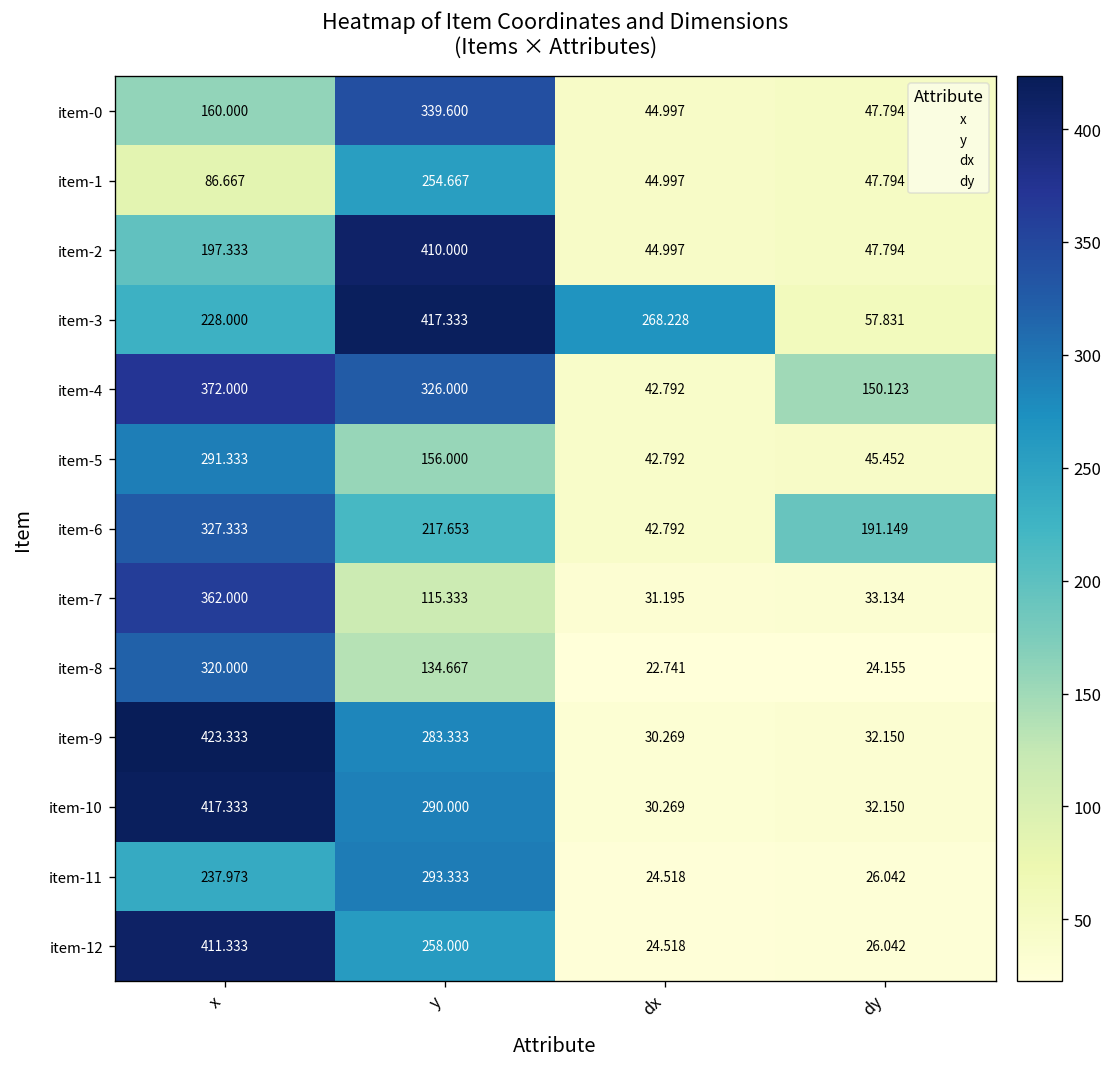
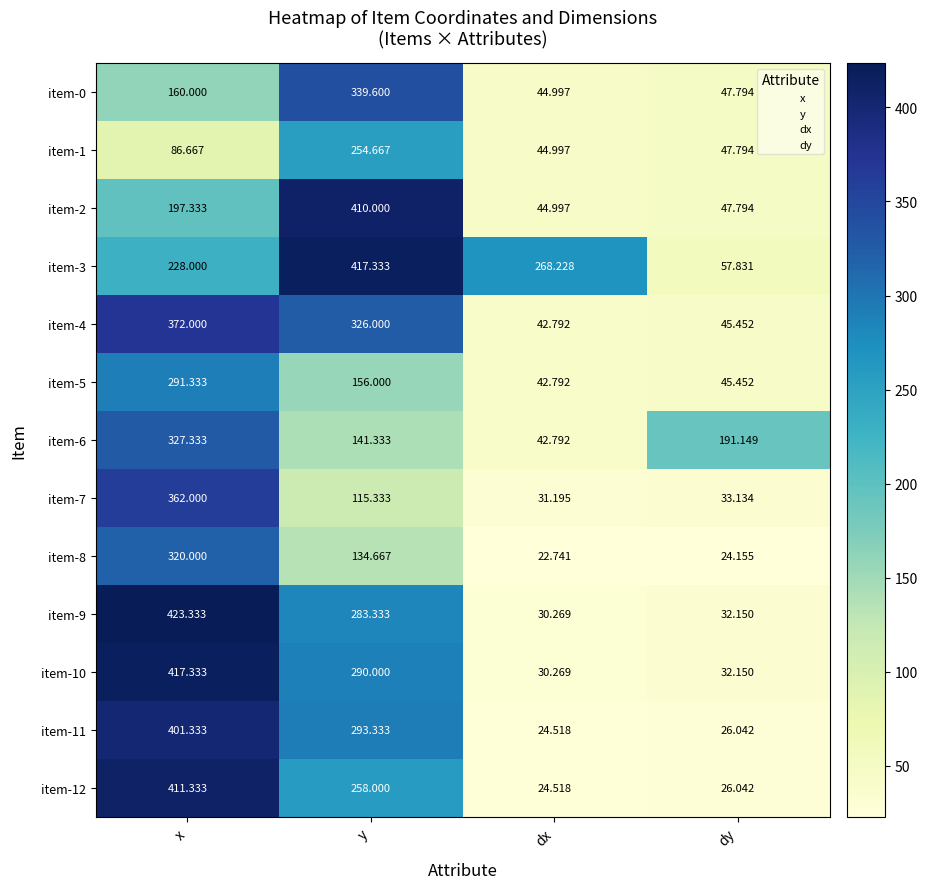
  {
    "item-0": {
      "x": 160.000,
      "y": 339.600,
      "dx": 44.997,
      "dy": 47.794
    },
    "item-1": {
      "x": 86.667,
      "y": 254.667,
      "dx": 44.997,
      "dy": 47.794
    },
    "item-2": {
      "x": 197.333,
      "y": 410.000,
      "dx": 44.997,
      "dy": 47.794
    },
    "item-3": {
      "x": 228.000,
      "y": 417.333,
      "dx": 268.228,
      "dy": 57.831
    },
    "item-4": {
      "x": 372.000,
      "y": 326.000,
      "dx": 42.792,
-     "dy": 150.123
+     "dy": 45.452
    },
    "item-5": {
      "x": 291.333,
      "y": 156.000,
      "dx": 42.792,
      "dy": 45.452
    },
    "item-6": {
      "x": 327.333,
-     "y": 217.653,
+     "y": 141.333,
      "dx": 42.792,
      "dy": 191.149
    },
    "item-7": {
      "x": 362.000,
      "y": 115.333,
      "dx": 31.195,
      "dy": 33.134
    },
    "item-8": {
      "x": 320.000,
      "y": 134.667,
      "dx": 22.741,
      "dy": 24.155
    },
    "item-9": {
      "x": 423.333,
      "y": 283.333,
      "dx": 30.269,
      "dy": 32.150
    },
    "item-10": {
      "x": 417.333,
      "y": 290.000,
      "dx": 30.269,
      "dy": 32.150
    },
    "item-11": {
-     "x": 237.973,
+     "x": 401.333,
      "y": 293.333,
      "dx": 24.518,
      "dy": 26.042
    },
    "item-12": {
      "x": 411.333,
      "y": 258.000,
      "dx": 24.518,
      "dy": 26.042
    }
  }
